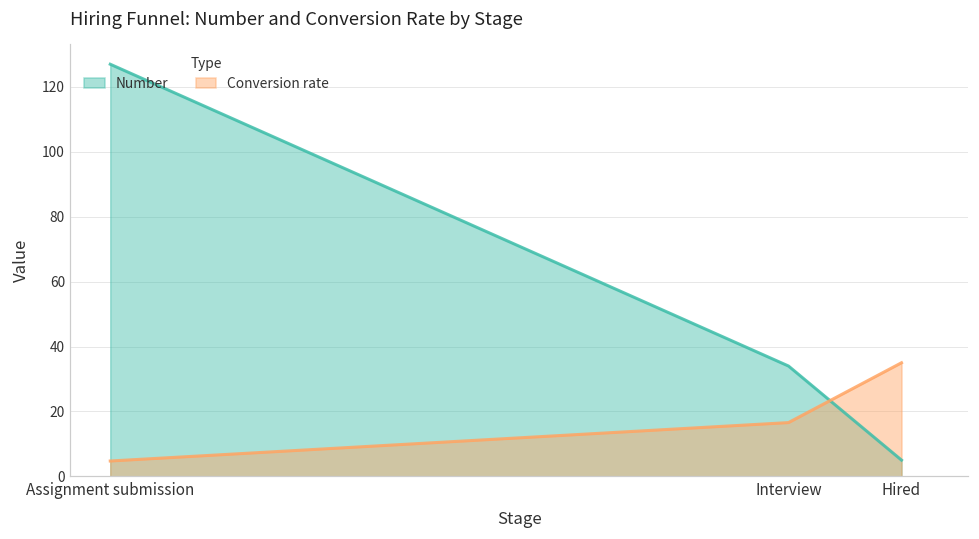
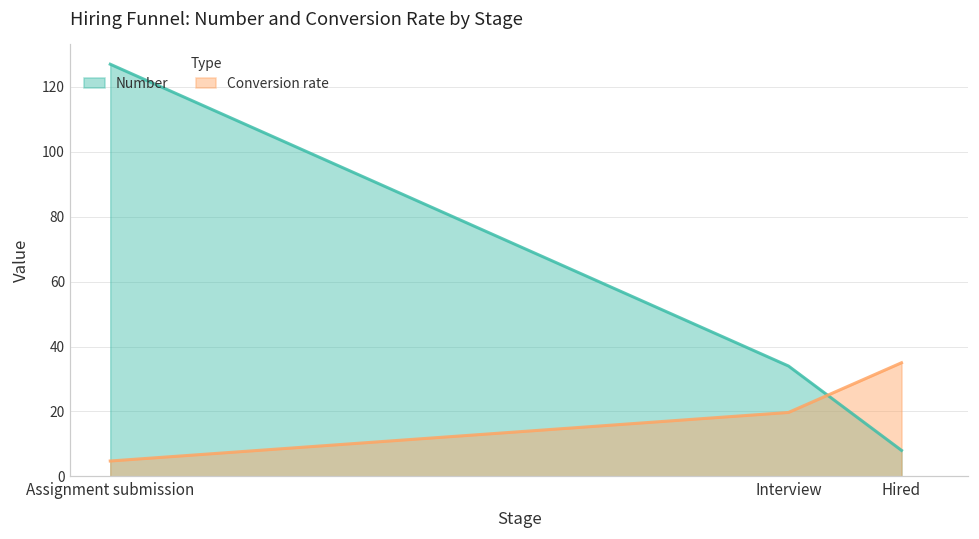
  {
    "Number": {
      "Assignment submission": 127,
      "Interview": 34,
-     "Hired": 5
+     "Hired": 8
    },
    "Conversion rate": {
      "Assignment submission": 5,
-     "Interview": 17,
+     "Interview": 20,
      "Hired": 35
    }
  }
